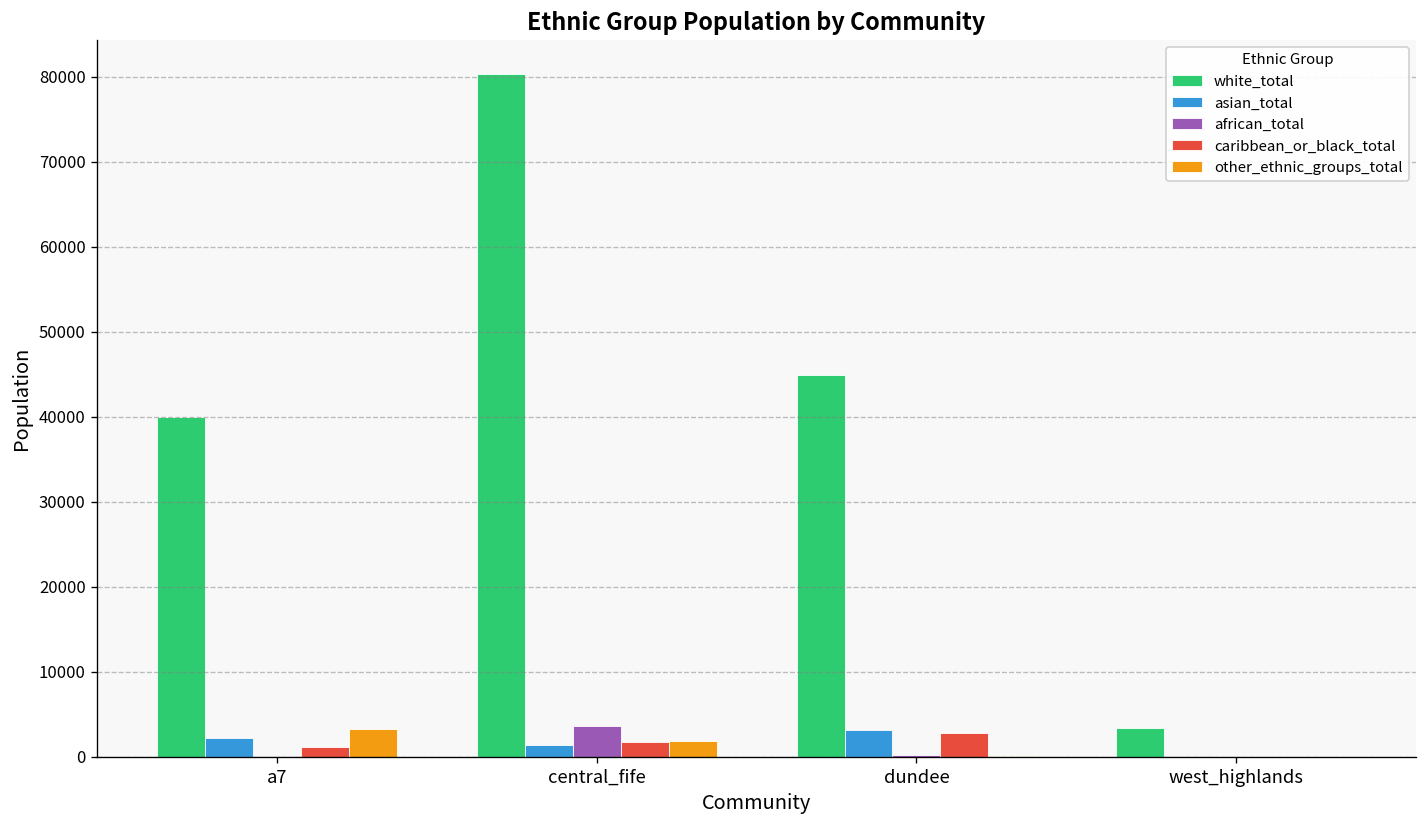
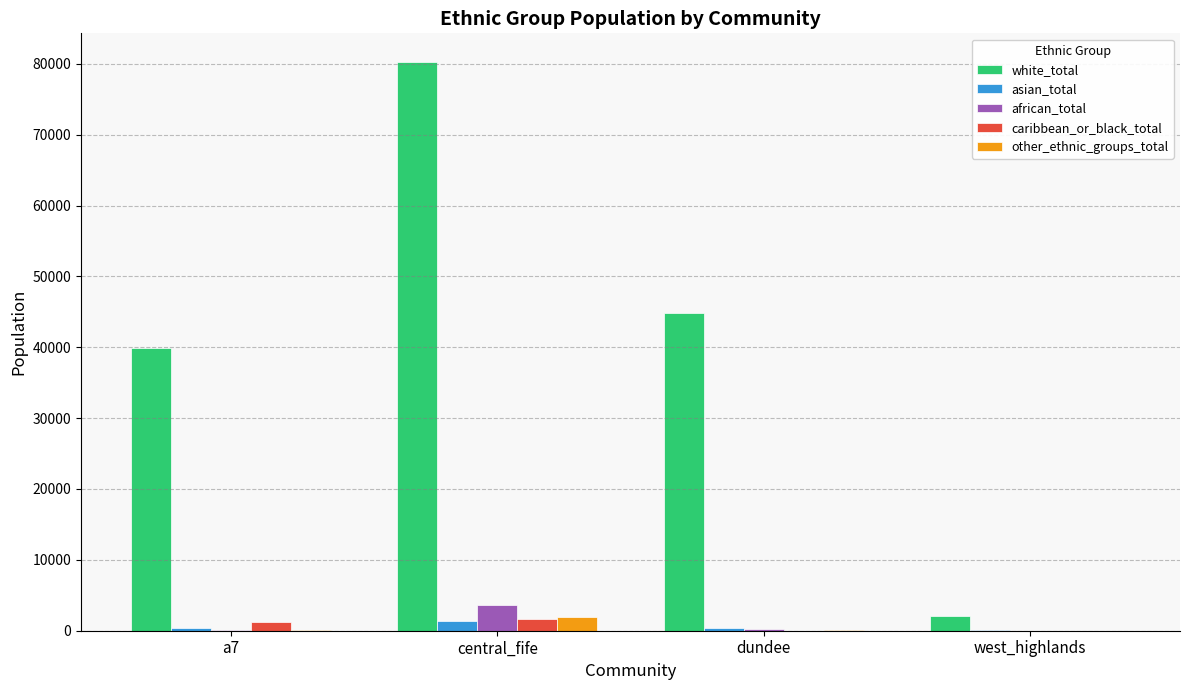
  {
    "white_total": {
      "a7": 40000,
      "central_fife": 80000,
      "dundee": 45000,
-     "west_highlands": 3000
+     "west_highlands": 2000
    },
    "asian_total": {
-     "a7": 2000,
+     "a7": 0,
      "central_fife": 1000,
-     "dundee": 3000
+     "dundee": 0
    },
    "african_total": {
      "central_fife": 4000
    },
    "caribbean_or_black_total": {
      "a7": 1000,
      "central_fife": 2000,
-     "dundee": 3000
+     "dundee": 0
    },
    "other_ethnic_groups_total": {
-     "a7": 3000,
+     "a7": 0,
      "central_fife": 2000
    }
  }
